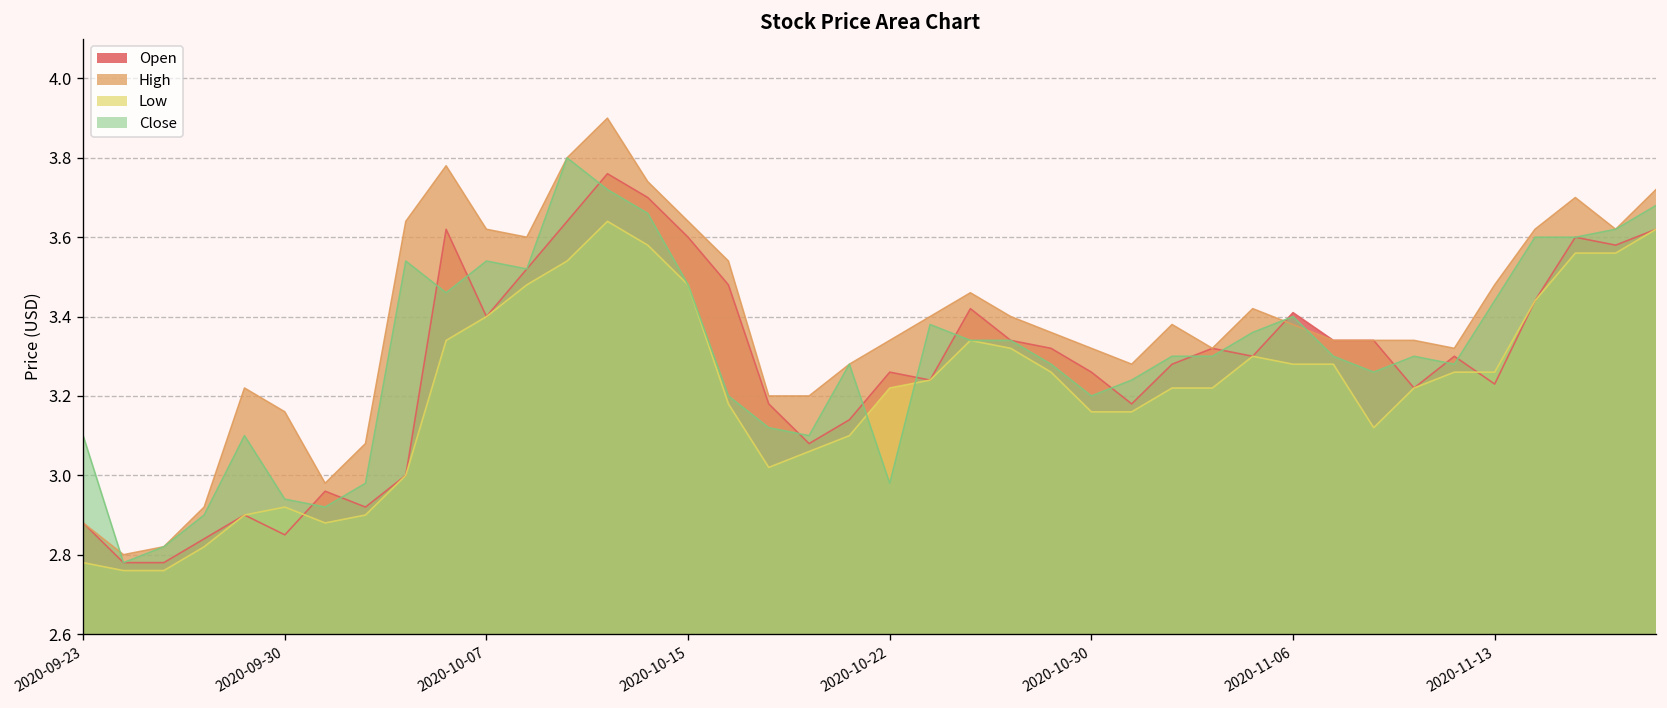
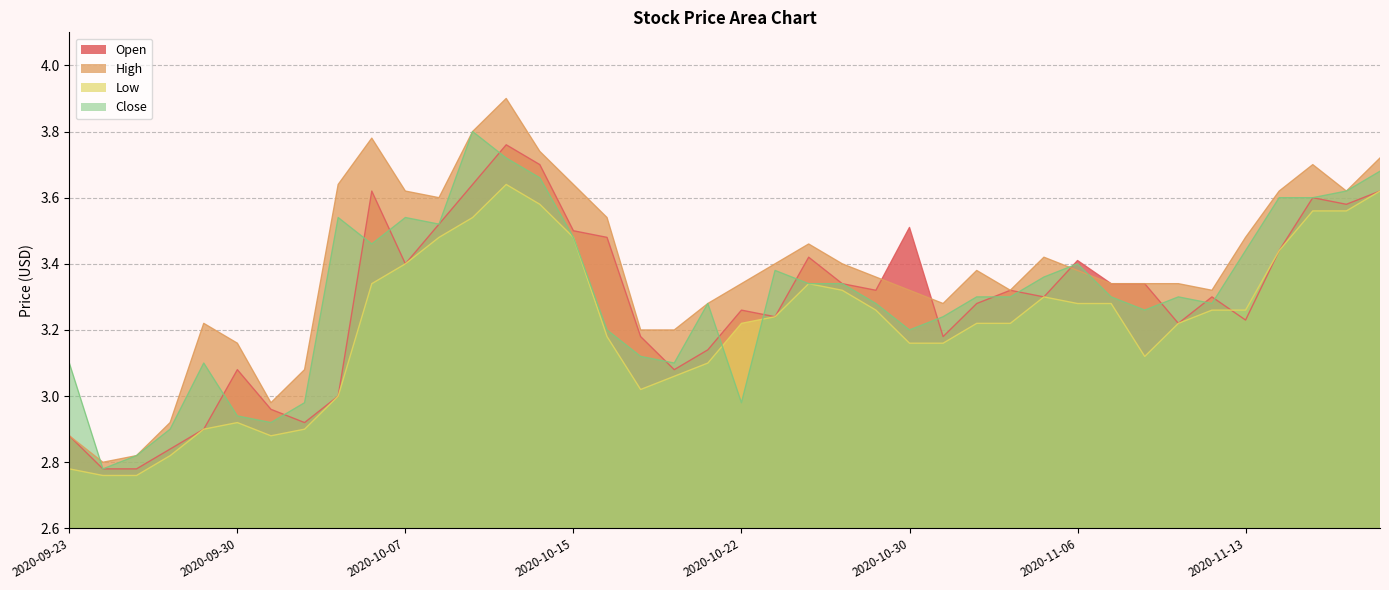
  {
    "Open": {
-     "2020-09-30": 2.85,
-     "2020-10-15": 3.6,
+     "2020-09-30": 3.08,
+     "2020-10-15": 3.5,
      "2020-10-22": 3.26,
-     "2020-10-30": 3.26,
+     "2020-10-30": 3.51,
      "2020-11-06": 3.41,
      "2020-11-13": 3.23
    },
    "Close": {
      "2020-09-23": 3.10,
      "2020-09-30": 2.94,
      "2020-10-07": 3.54,
      "2020-10-22": 2.98,
      "2020-10-30": 3.20,
      "2020-11-06": 3.40,
      "2020-11-13": 3.44
    }
  }
